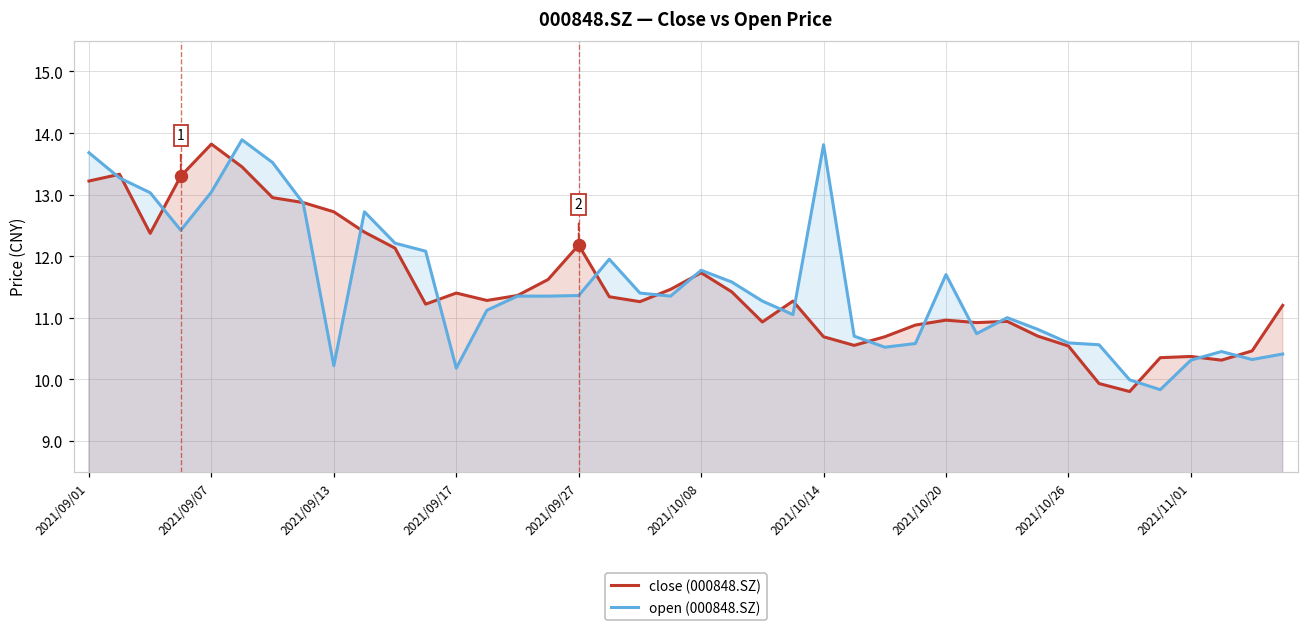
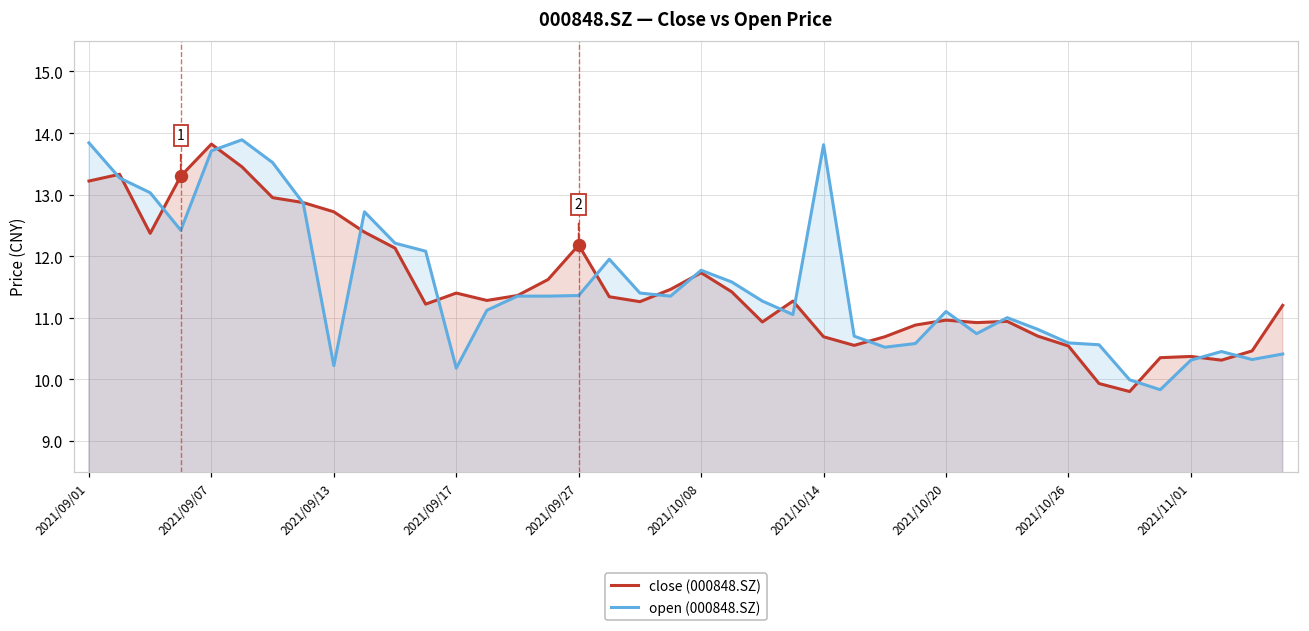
  {
    "open (000848.SZ)": {
-     "2021/09/01": 13.7,
-     "2021/09/07": 13.0,
+     "2021/09/01": 13.8,
+     "2021/09/07": 13.7,
      "2021/09/13": 10.2,
      "2021/09/17": 10.2,
      "2021/09/27": 11.4,
      "2021/10/14": 13.8,
-     "2021/10/20": 11.7,
+     "2021/10/20": 11.1,
      "2021/10/26": 10.6,
      "2021/11/01": 10.3
    }
  }
